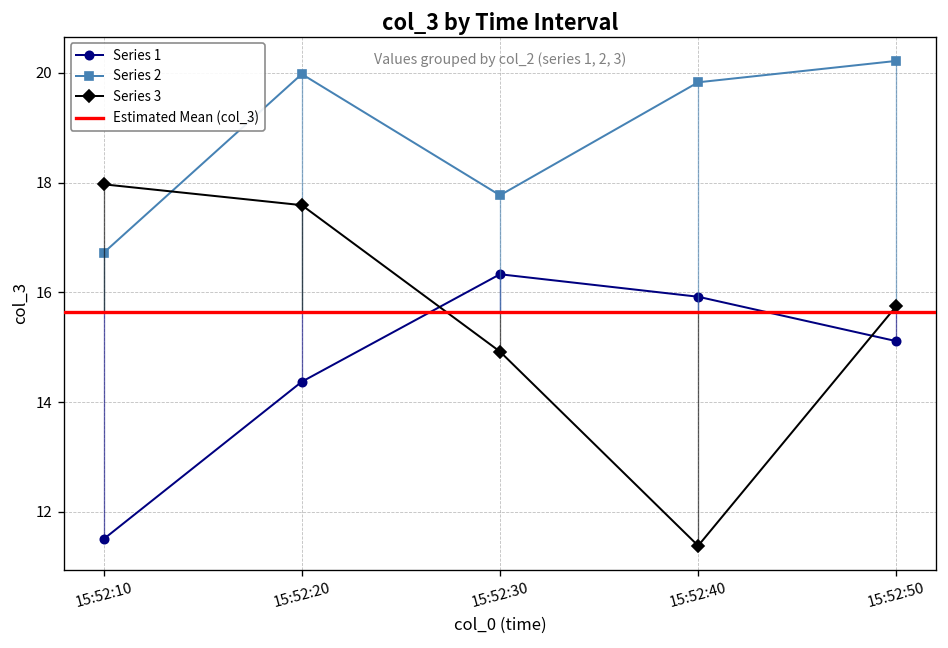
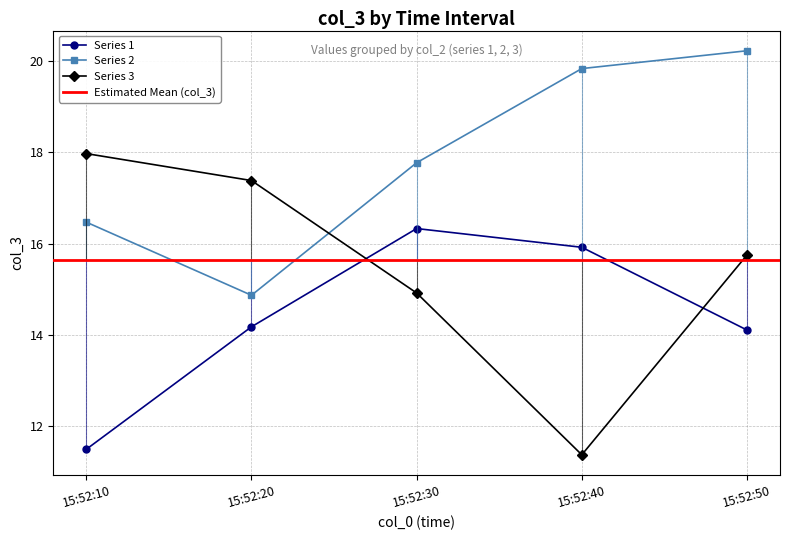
  {
    "Series 1": {
      "15:52:10": 11.5,
-     "15:52:20": 14.4,
+     "15:52:20": 14.2,
      "15:52:30": 16.3,
      "15:52:40": 15.9,
-     "15:52:50": 15.1
+     "15:52:50": 14.1
    },
    "Series 2": {
-     "15:52:10": 16.7,
-     "15:52:20": 20.0,
+     "15:52:10": 16.5,
+     "15:52:20": 14.9,
      "15:52:30": 17.8,
      "15:52:40": 19.8,
      "15:52:50": 20.2
    },
    "Series 3": {
      "15:52:10": 18.0,
-     "15:52:20": 17.6,
+     "15:52:20": 17.4,
      "15:52:30": 14.9,
      "15:52:40": 11.4,
      "15:52:50": 15.8
    }
  }
